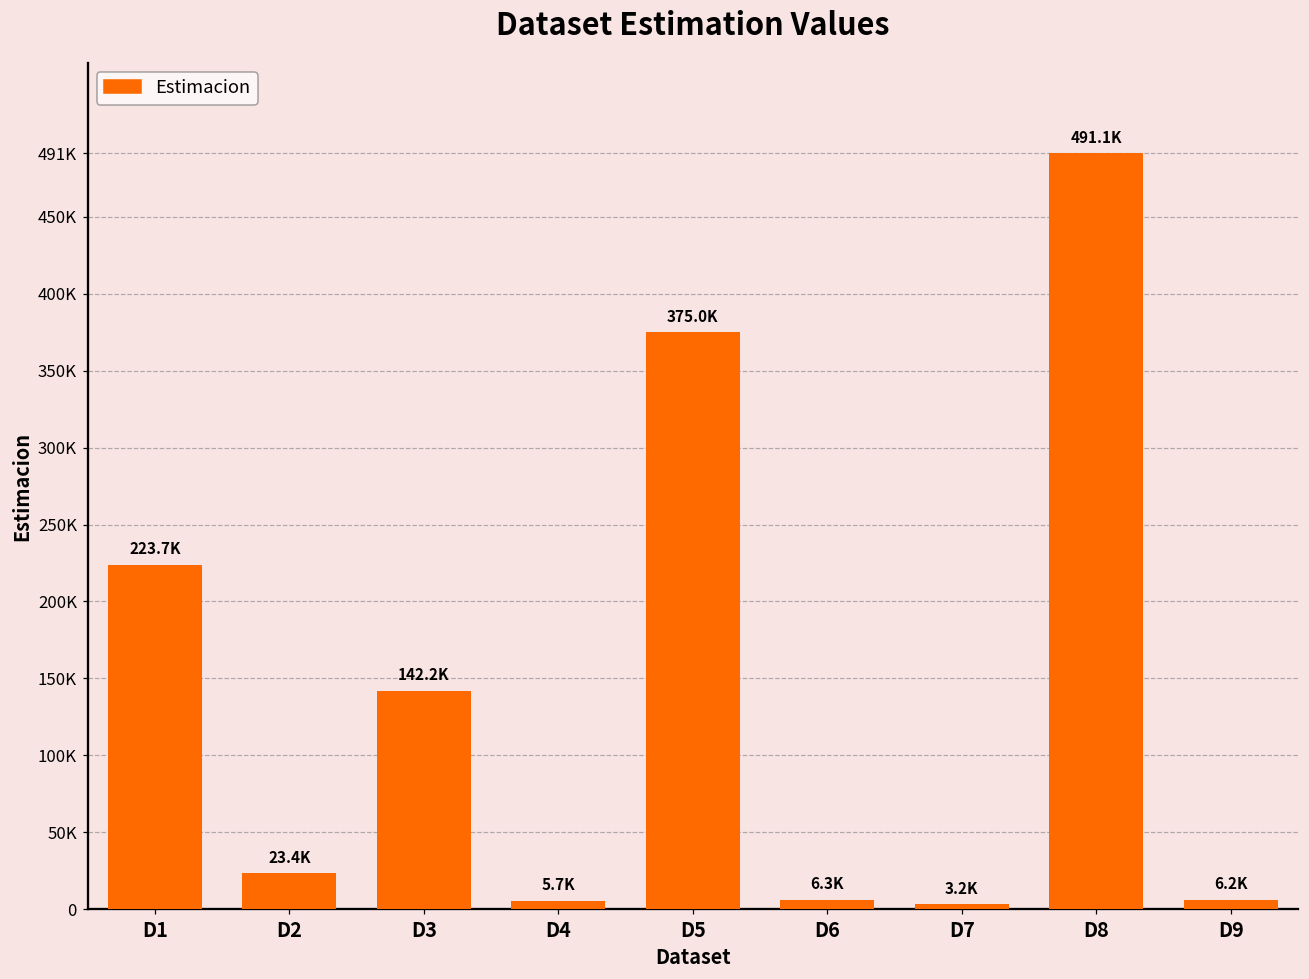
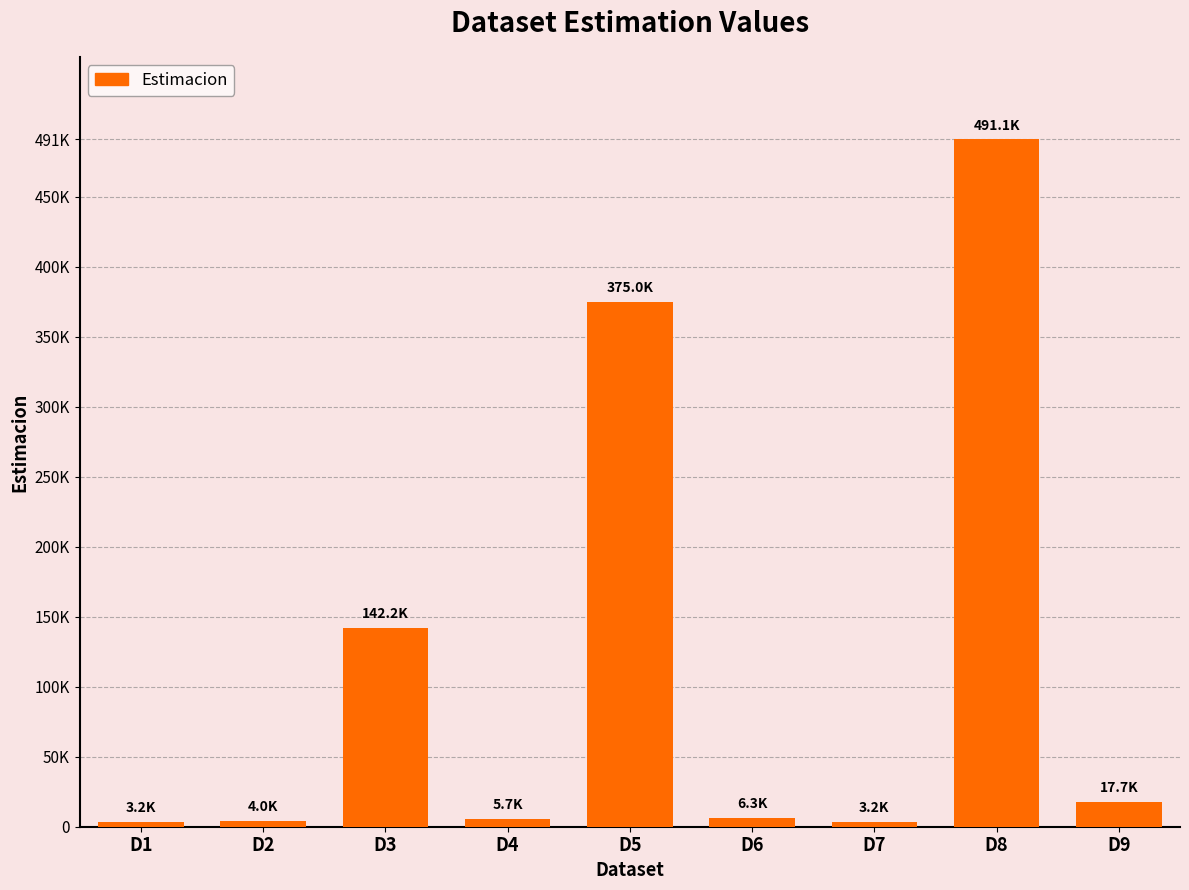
  {
-   "D1": "223.7K",
-   "D2": "23.4K",
+   "D1": "3.2K",
+   "D2": "4.0K",
    "D3": "142.2K",
    "D4": "5.7K",
    "D5": "375.0K",
    "D6": "6.3K",
    "D7": "3.2K",
    "D8": "491.1K",
-   "D9": "6.2K"
+   "D9": "17.7K"
  }
